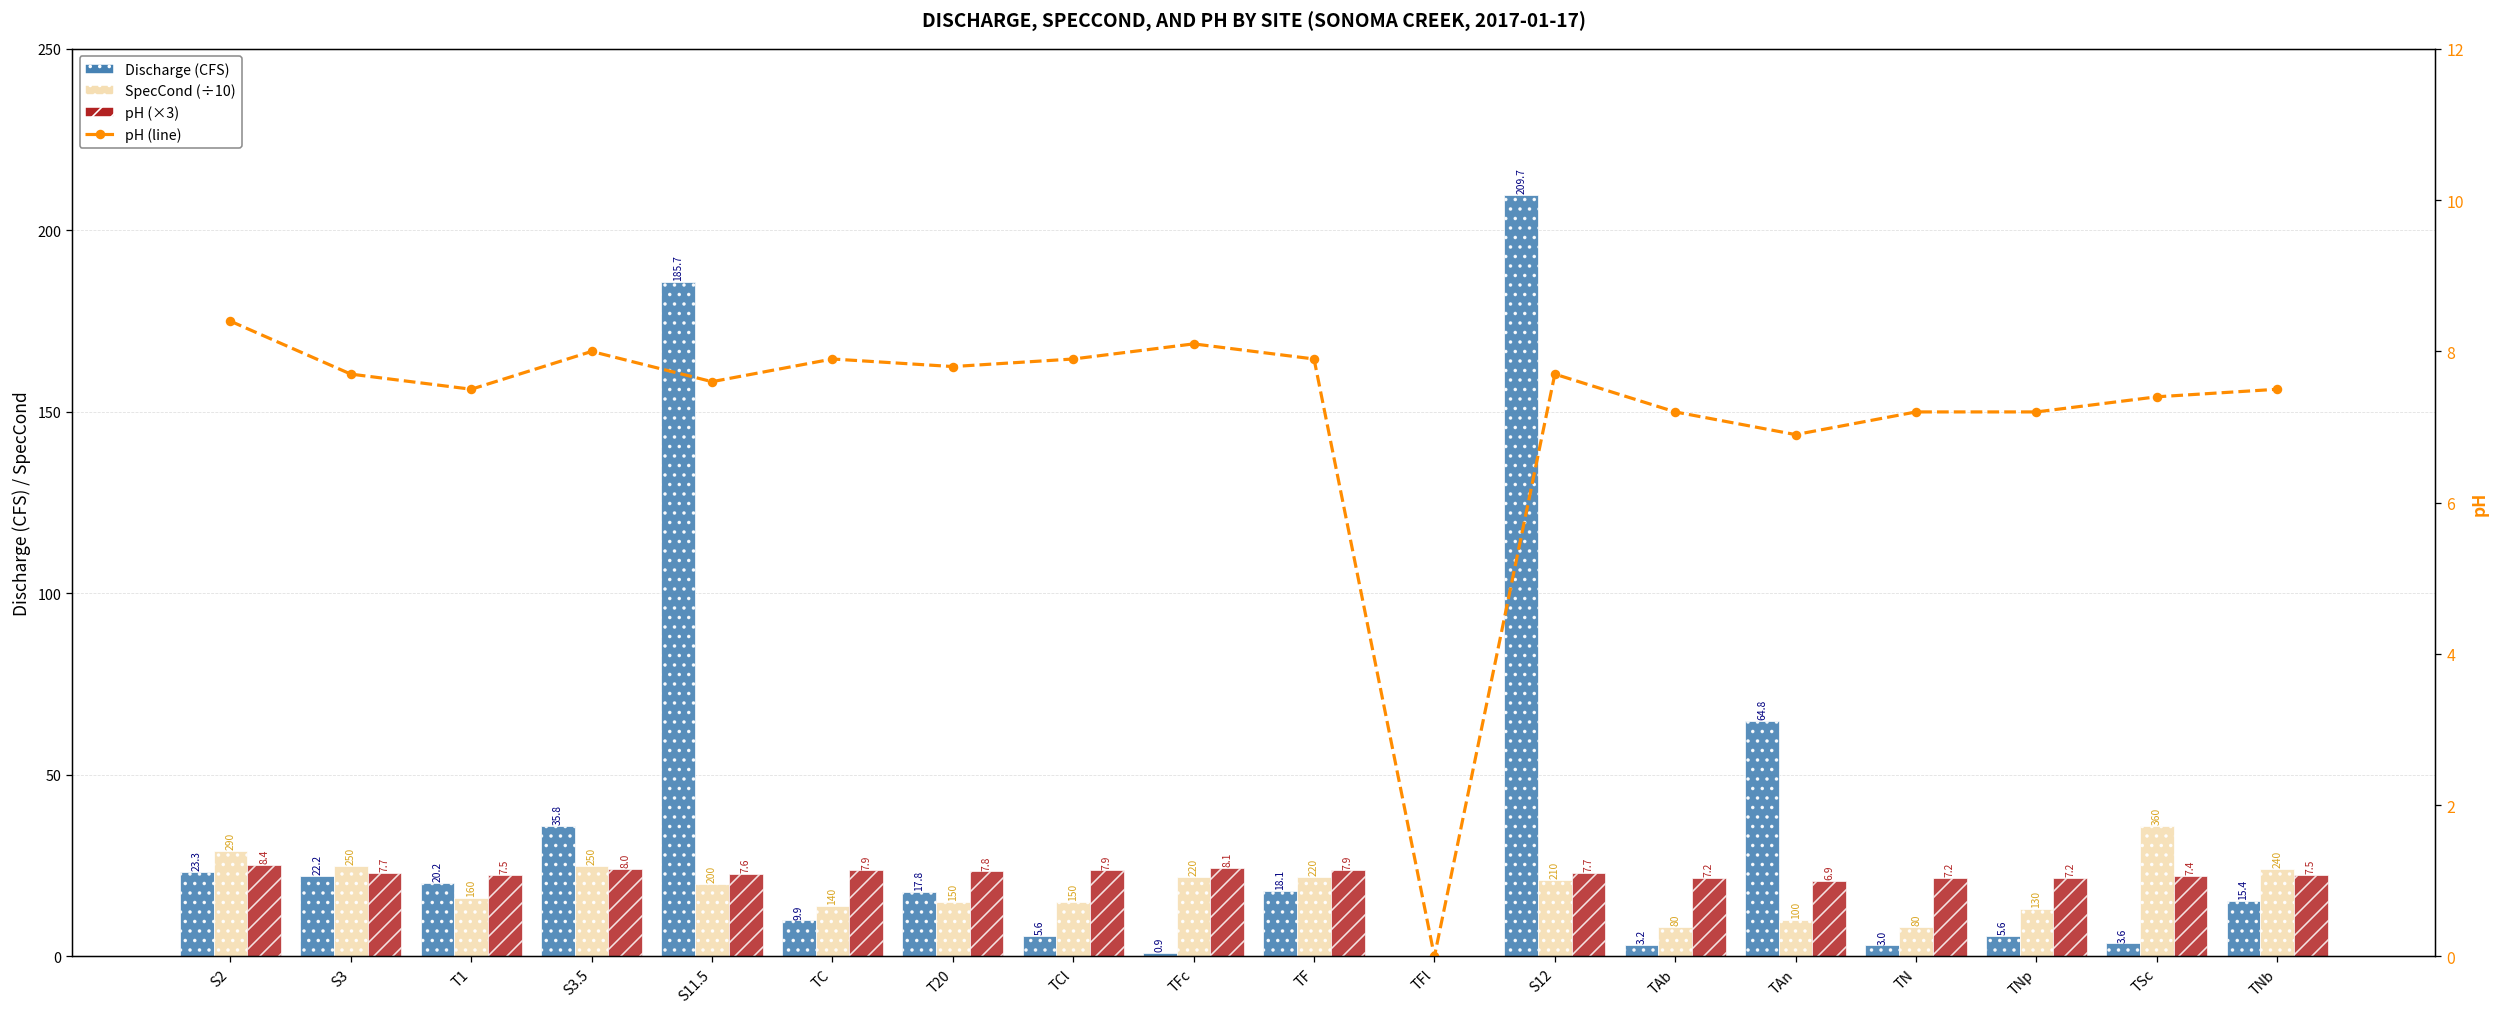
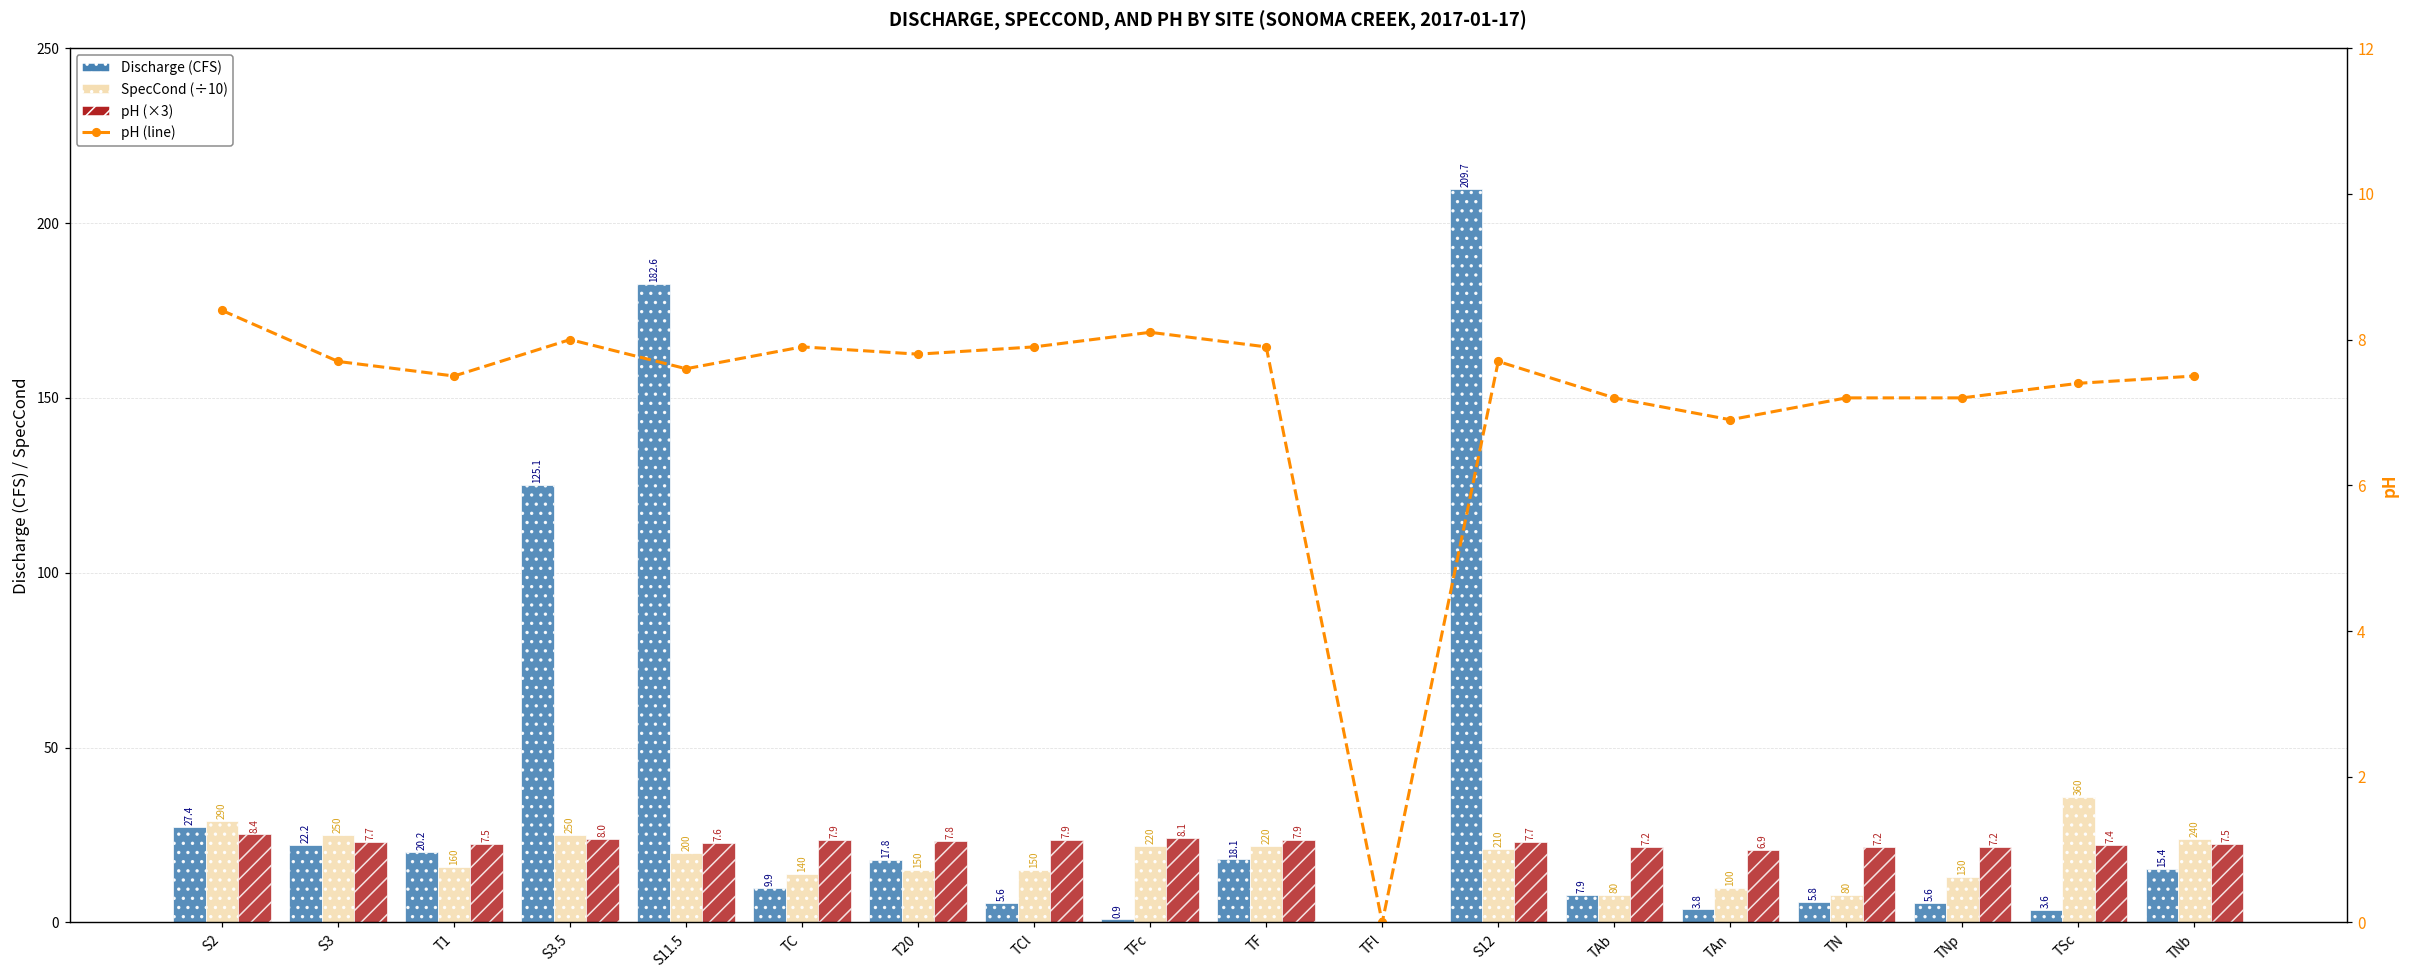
  {
    "Discharge (CFS)": {
-     "S2": 23.3,
+     "S2": 27.4,
      "S3": 22.2,
      "T1": 20.2,
-     "S3.5": 35.8,
-     "S11.5": 185.7,
+     "S3.5": 125.1,
+     "S11.5": 182.6,
      "TC": 9.9,
      "T20": 17.8,
      "TCl": 5.6,
      "TFc": 0.9,
      "TF": 18.1,
      "S12": 209.7,
-     "TAb": 3.2,
-     "TAn": 64.8,
-     "TN": 3.0,
+     "TAb": 7.9,
+     "TAn": 3.8,
+     "TN": 5.8,
      "TNp": 5.6,
      "TSc": 3.6,
      "TNb": 15.4
    }
  }
